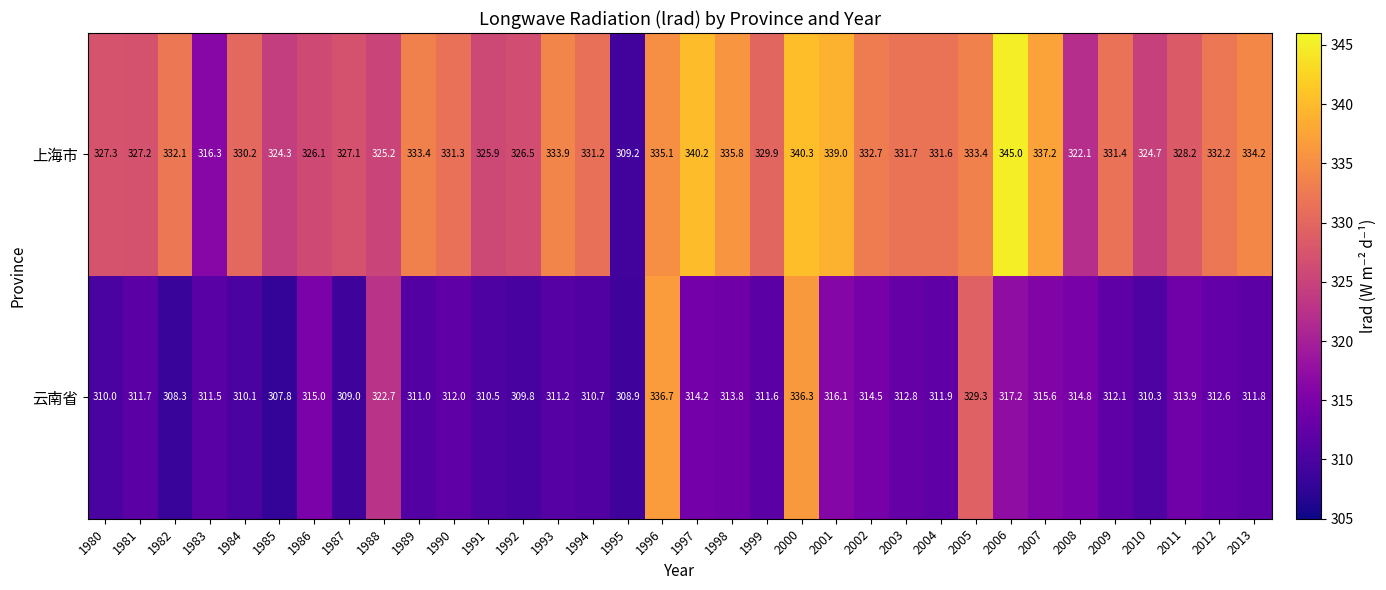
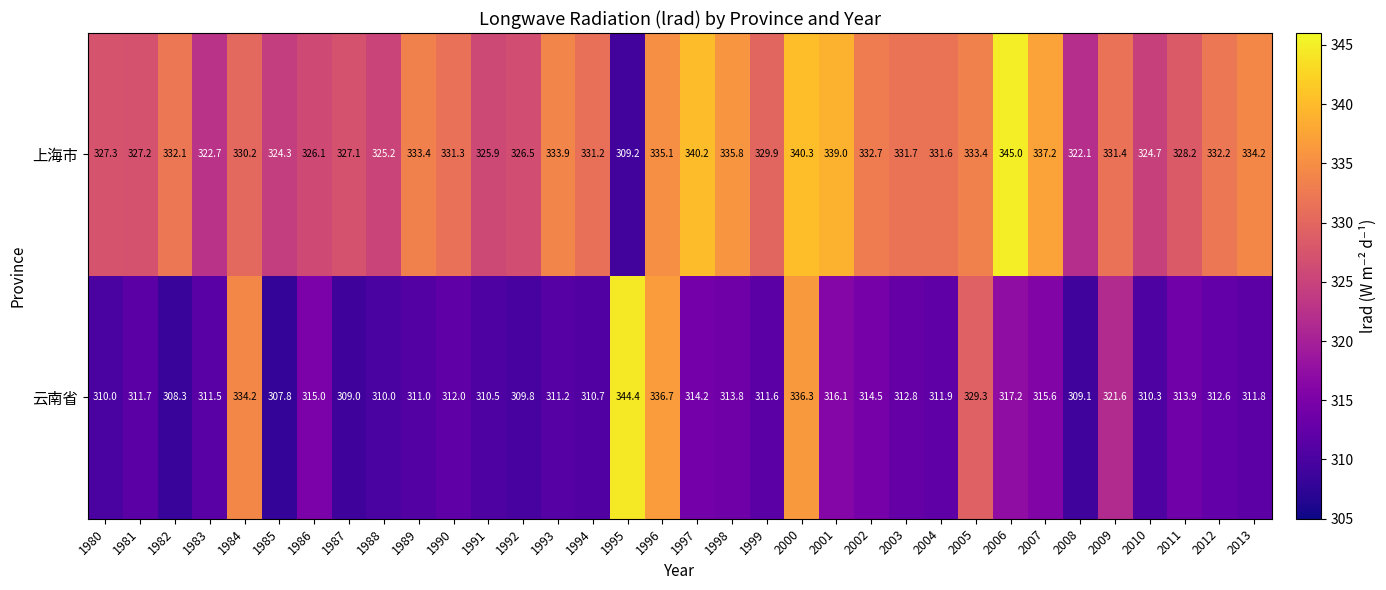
  {
    "上海市": {
      "1980": 327.3,
      "1981": 327.2,
      "1982": 332.1,
-     "1983": 316.3,
+     "1983": 322.7,
      "1984": 330.2,
      "1985": 324.3,
      "1986": 326.1,
      "1987": 327.1,
      "1988": 325.2,
      "1989": 333.4,
      "1990": 331.3,
      "1991": 325.9,
      "1992": 326.5,
      "1993": 333.9,
      "1994": 331.2,
      "1995": 309.2,
      "1996": 335.1,
      "1997": 340.2,
      "1998": 335.8,
      "1999": 329.9,
      "2000": 340.3,
      "2001": 339.0,
      "2002": 332.7,
      "2003": 331.7,
      "2004": 331.6,
      "2005": 333.4,
      "2006": 345.0,
      "2007": 337.2,
      "2008": 322.1,
      "2009": 331.4,
      "2010": 324.7,
      "2011": 328.2,
      "2012": 332.2,
      "2013": 334.2
    },
    "云南省": {
      "1980": 310.0,
      "1981": 311.7,
      "1982": 308.3,
      "1983": 311.5,
-     "1984": 310.1,
+     "1984": 334.2,
      "1985": 307.8,
      "1986": 315.0,
      "1987": 309.0,
-     "1988": 322.7,
+     "1988": 310.0,
      "1989": 311.0,
      "1990": 312.0,
      "1991": 310.5,
      "1992": 309.8,
      "1993": 311.2,
      "1994": 310.7,
-     "1995": 308.9,
+     "1995": 344.4,
      "1996": 336.7,
      "1997": 314.2,
      "1998": 313.8,
      "1999": 311.6,
      "2000": 336.3,
      "2001": 316.1,
      "2002": 314.5,
      "2003": 312.8,
      "2004": 311.9,
      "2005": 329.3,
      "2006": 317.2,
      "2007": 315.6,
-     "2008": 314.8,
-     "2009": 312.1,
+     "2008": 309.1,
+     "2009": 321.6,
      "2010": 310.3,
      "2011": 313.9,
      "2012": 312.6,
      "2013": 311.8
    }
  }
